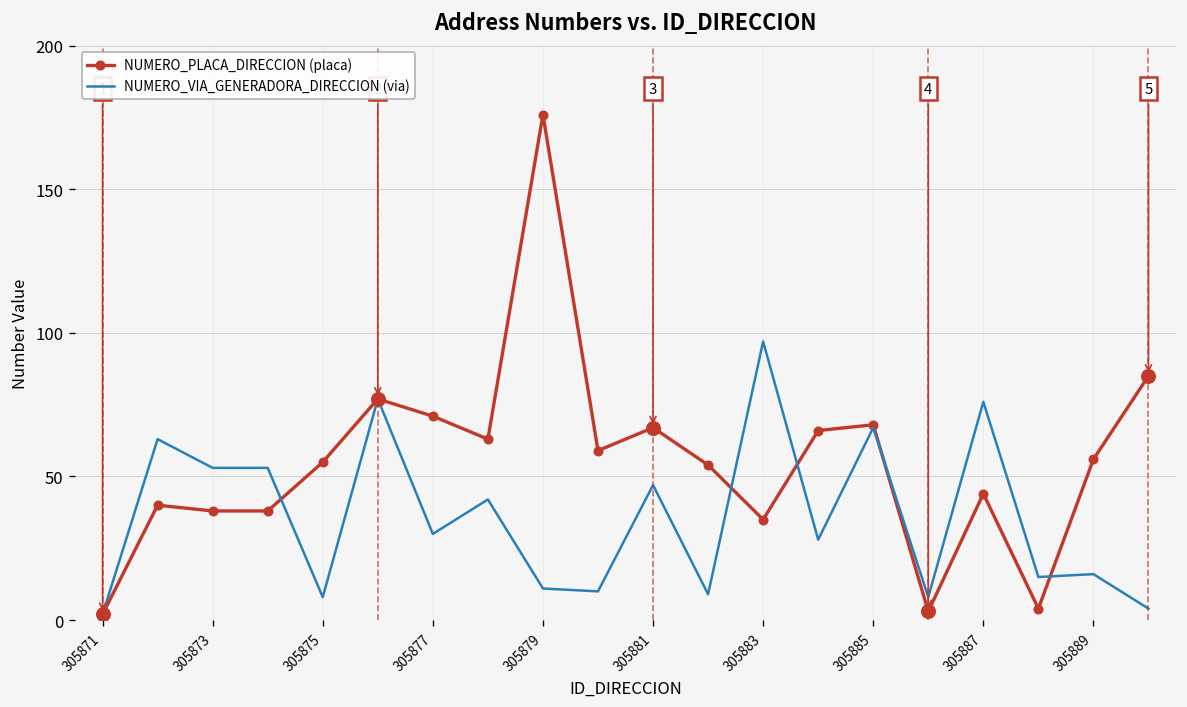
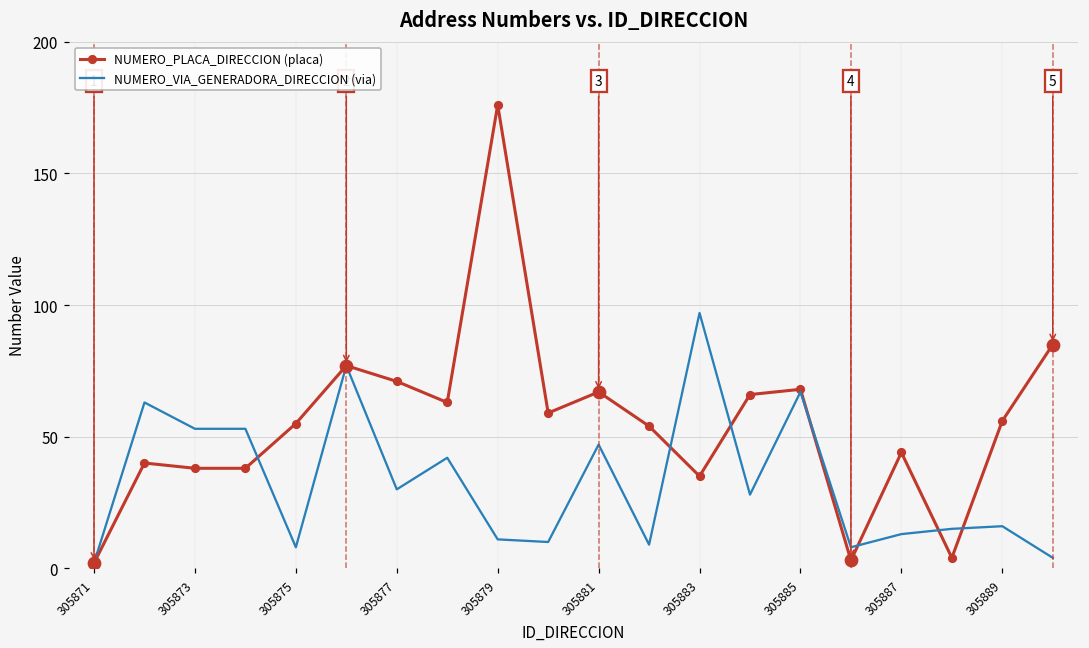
  {
    "NUMERO_VIA_GENERADORA_DIRECCION (via)": {
      "305873": 53,
      "305875": 8,
      "305877": 30,
      "305879": 11,
      "305881": 47,
      "305883": 97,
-     "305887": 76,
+     "305887": 13,
      "305889": 16
    }
  }
